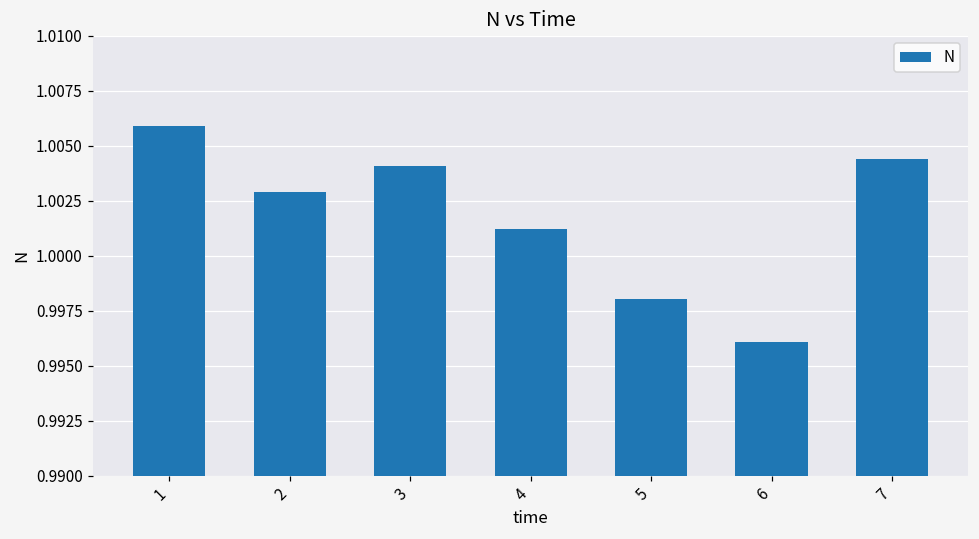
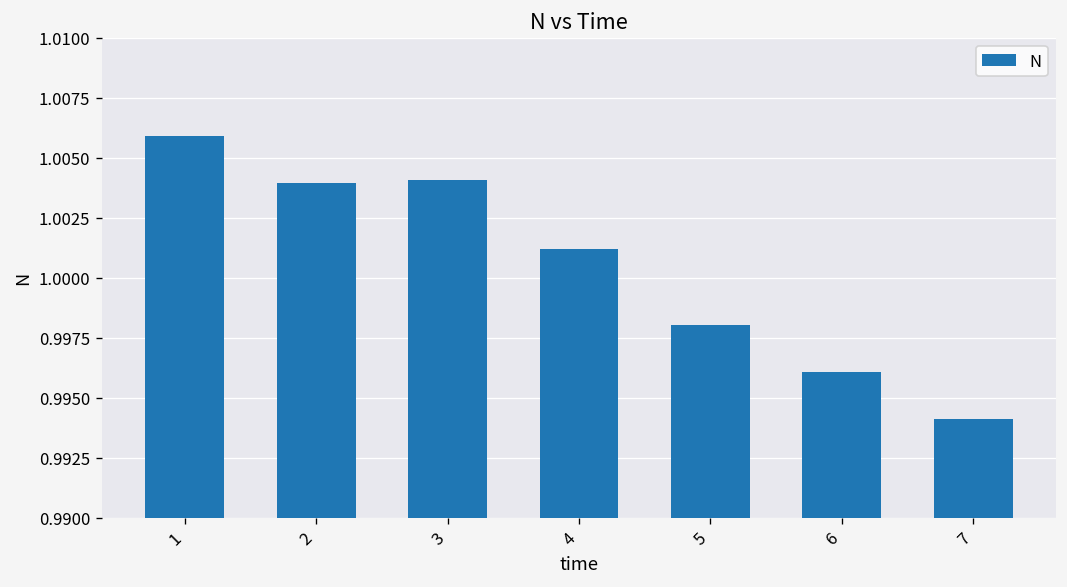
  {
    "1": 1.0059,
-   "2": 1.0029,
+   "2": 1.0039,
    "3": 1.0041,
    "4": 1.0012,
    "5": 0.9980,
    "6": 0.9961,
-   "7": 1.0044
+   "7": 0.9941
  }
